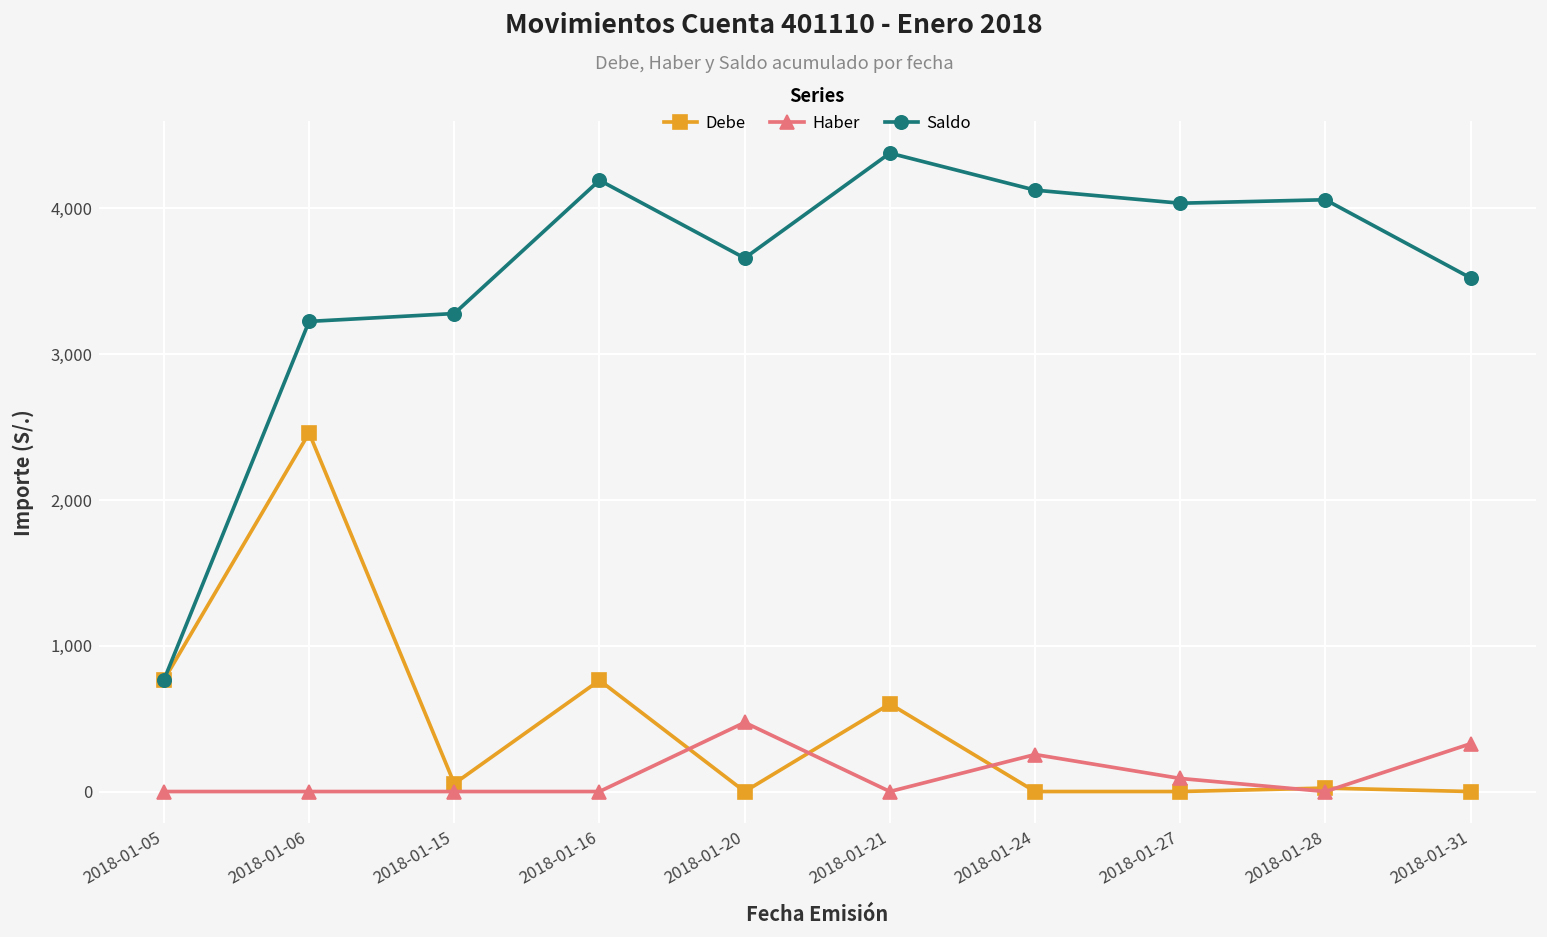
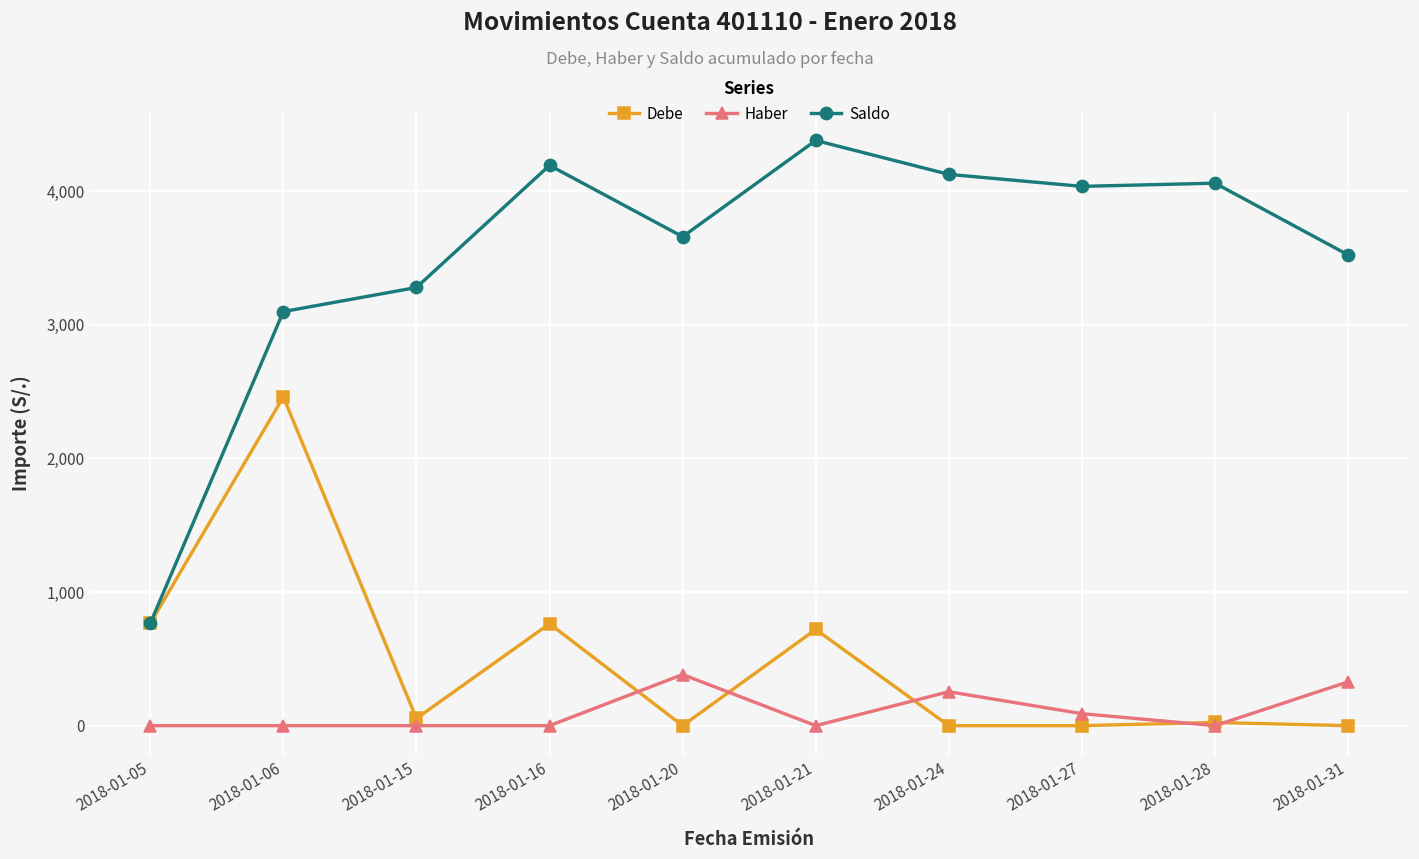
  {
    "Debe": {
      "2018-01-06": "2,460",
      "2018-01-15": "50",
      "2018-01-16": "760",
      "2018-01-20": "0",
-     "2018-01-21": "600",
+     "2018-01-21": "720",
      "2018-01-24": "0",
      "2018-01-27": "0",
      "2018-01-28": "20",
      "2018-01-31": "0"
    },
    "Haber": {
      "2018-01-05": "0",
      "2018-01-06": "0",
      "2018-01-15": "0",
      "2018-01-16": "0",
-     "2018-01-20": "470",
+     "2018-01-20": "380",
      "2018-01-21": "0",
      "2018-01-24": "250",
      "2018-01-27": "90",
      "2018-01-28": "0",
      "2018-01-31": "330"
    },
    "Saldo": {
-     "2018-01-06": "3,220",
+     "2018-01-06": "3,100",
      "2018-01-15": "3,280",
      "2018-01-16": "4,190",
      "2018-01-20": "3,660",
      "2018-01-21": "4,380",
      "2018-01-24": "4,120",
      "2018-01-27": "4,040",
      "2018-01-28": "4,060",
      "2018-01-31": "3,520"
    }
  }
